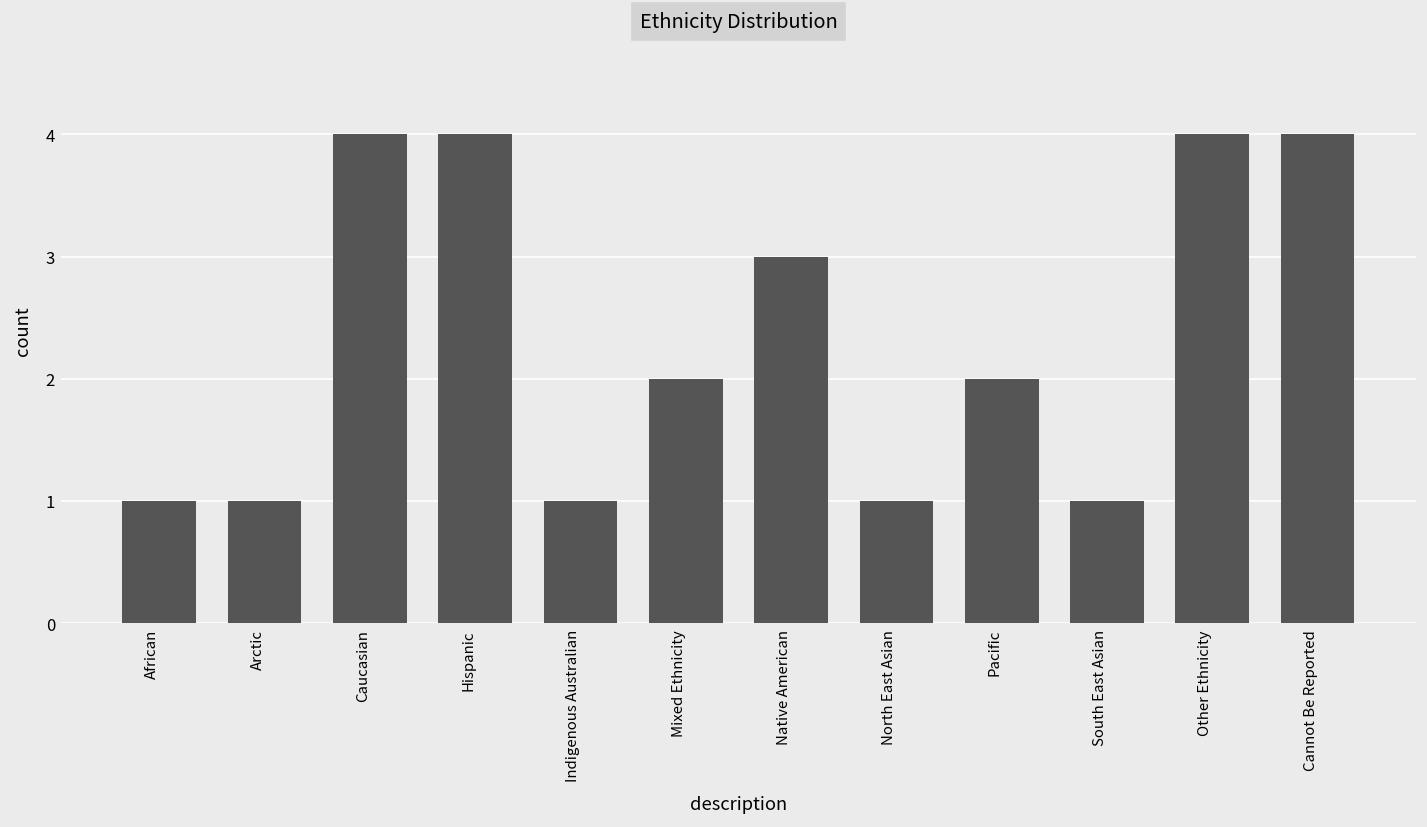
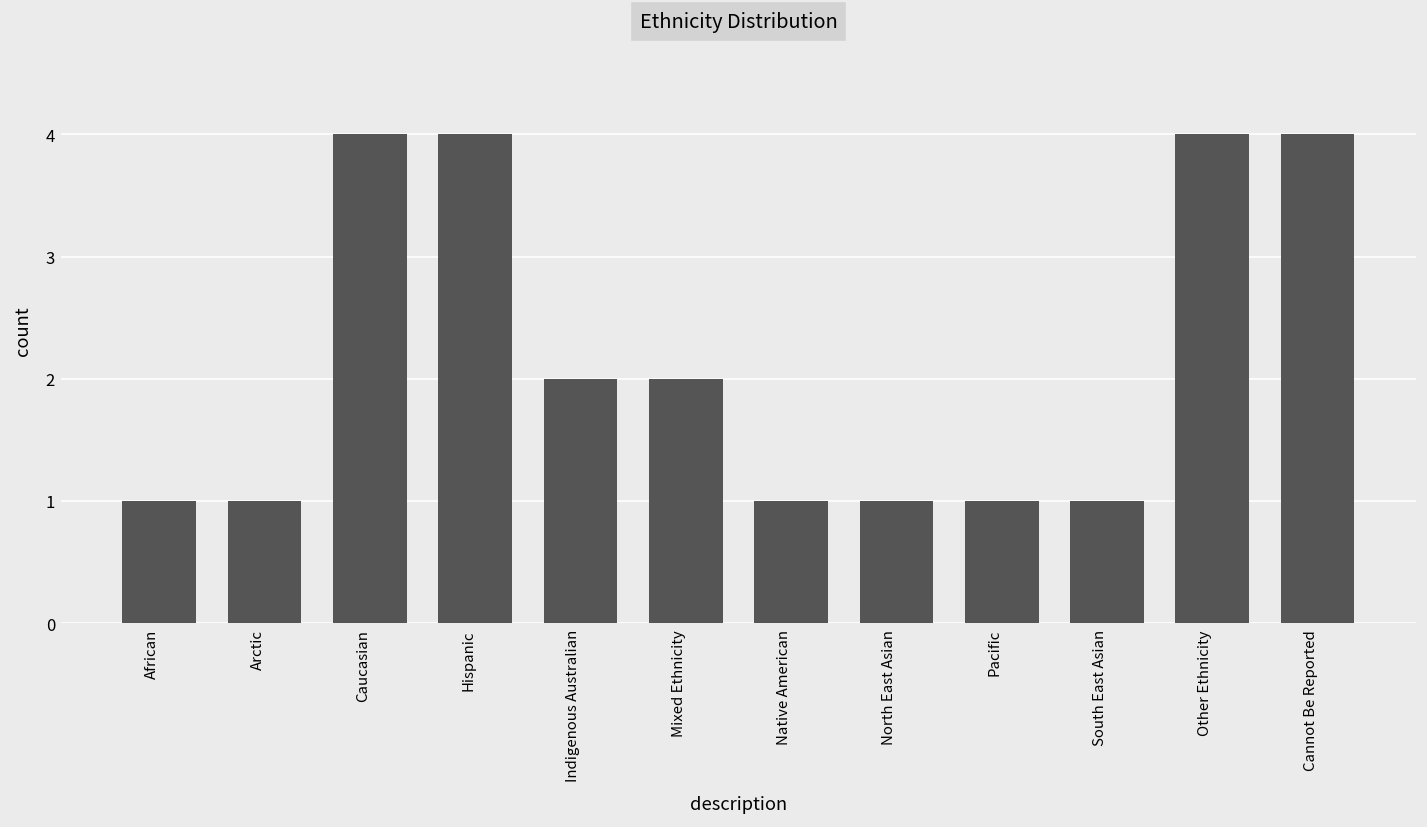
  {
    "African": 1,
    "Arctic": 1,
    "Caucasian": 4,
    "Hispanic": 4,
-   "Indigenous Australian": 1,
+   "Indigenous Australian": 2,
    "Mixed Ethnicity": 2,
-   "Native American": 3,
+   "Native American": 1,
    "North East Asian": 1,
-   "Pacific": 2,
+   "Pacific": 1,
    "South East Asian": 1,
    "Other Ethnicity": 4,
    "Cannot Be Reported": 4
  }
